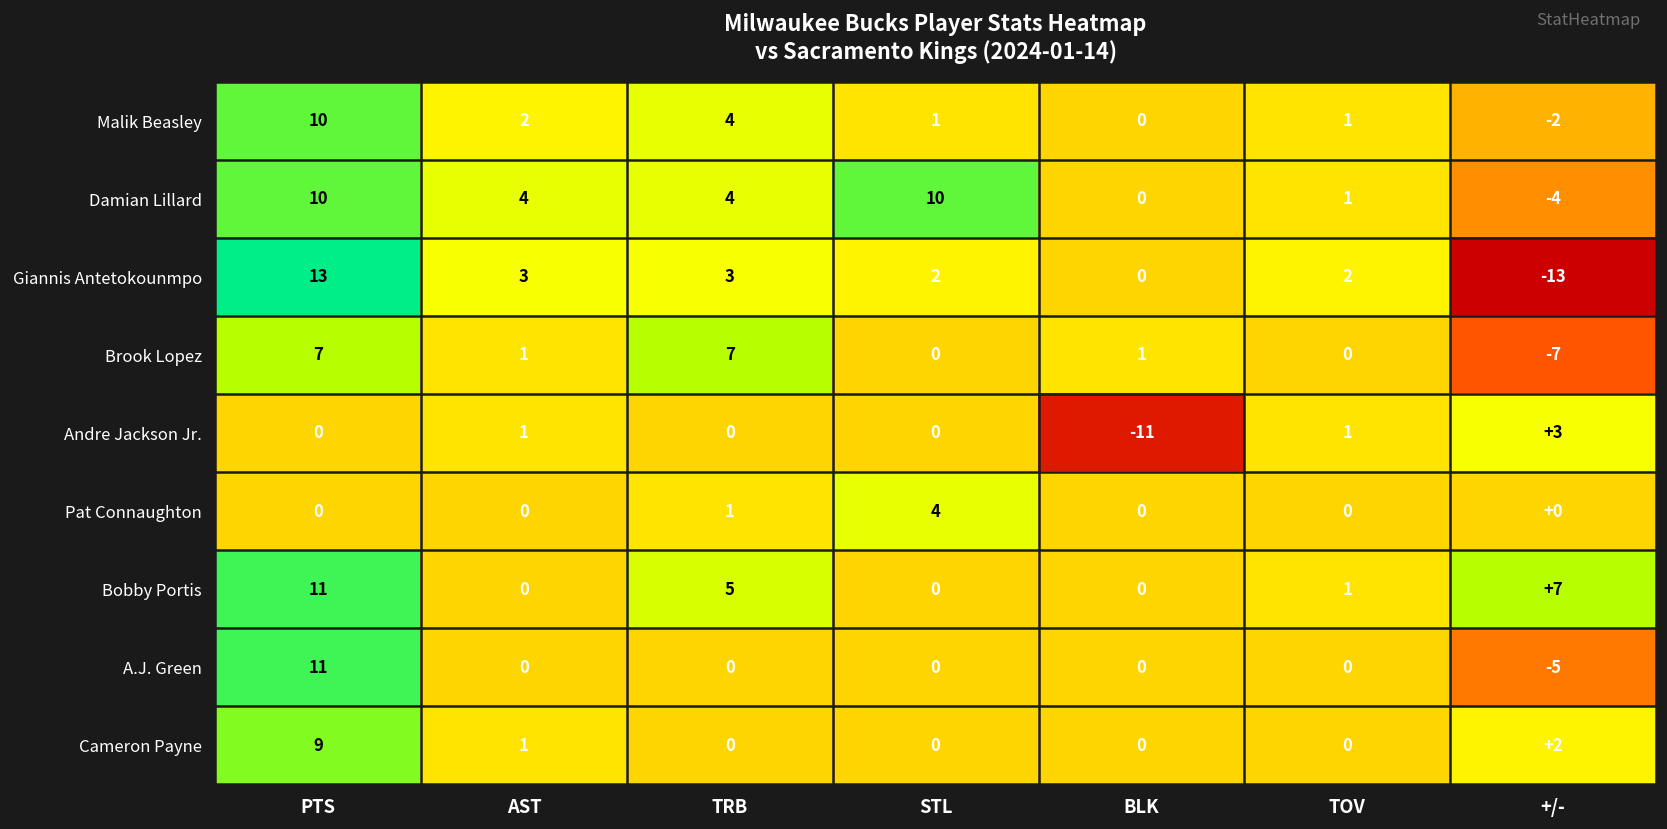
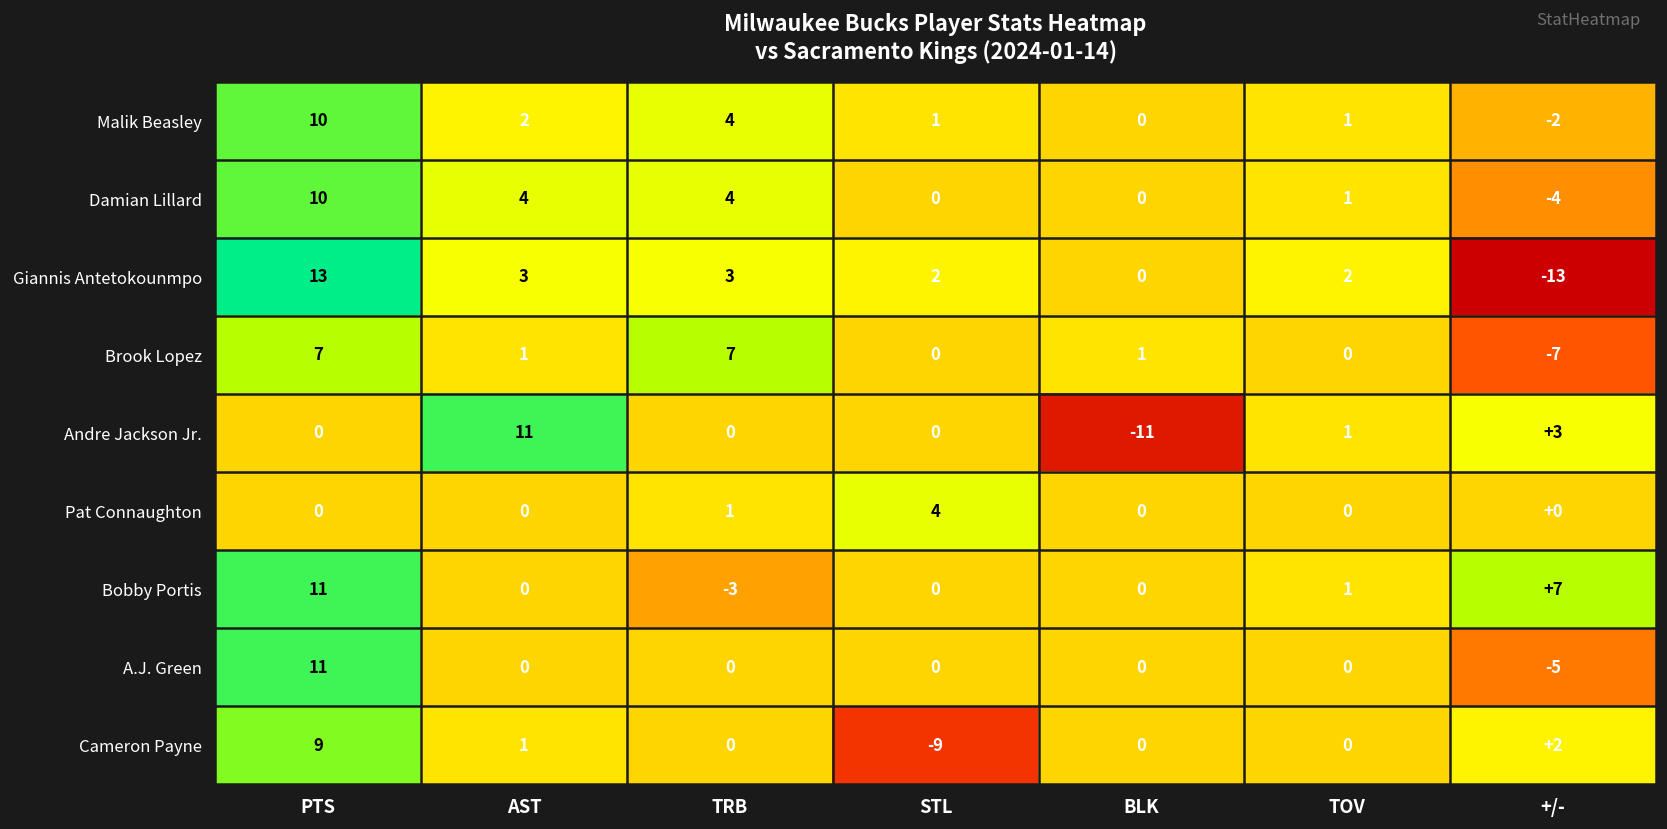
  {
    "Malik Beasley": {
      "PTS": "10",
      "AST": "2",
      "TRB": "4",
      "STL": "1",
      "BLK": "0",
      "TOV": "1",
      "+/-": "-2"
    },
    "Damian Lillard": {
      "PTS": "10",
      "AST": "4",
      "TRB": "4",
-     "STL": "10",
+     "STL": "0",
      "BLK": "0",
      "TOV": "1",
      "+/-": "-4"
    },
    "Giannis Antetokounmpo": {
      "PTS": "13",
      "AST": "3",
      "TRB": "3",
      "STL": "2",
      "BLK": "0",
      "TOV": "2",
      "+/-": "-13"
    },
    "Brook Lopez": {
      "PTS": "7",
      "AST": "1",
      "TRB": "7",
      "STL": "0",
      "BLK": "1",
      "TOV": "0",
      "+/-": "-7"
    },
    "Andre Jackson Jr.": {
      "PTS": "0",
-     "AST": "1",
+     "AST": "11",
      "TRB": "0",
      "STL": "0",
      "BLK": "-11",
      "TOV": "1",
      "+/-": "+3"
    },
    "Pat Connaughton": {
      "PTS": "0",
      "AST": "0",
      "TRB": "1",
      "STL": "4",
      "BLK": "0",
      "TOV": "0",
      "+/-": "+0"
    },
    "Bobby Portis": {
      "PTS": "11",
      "AST": "0",
-     "TRB": "5",
+     "TRB": "-3",
      "STL": "0",
      "BLK": "0",
      "TOV": "1",
      "+/-": "+7"
    },
    "A.J. Green": {
      "PTS": "11",
      "AST": "0",
      "TRB": "0",
      "STL": "0",
      "BLK": "0",
      "TOV": "0",
      "+/-": "-5"
    },
    "Cameron Payne": {
      "PTS": "9",
      "AST": "1",
      "TRB": "0",
-     "STL": "0",
+     "STL": "-9",
      "BLK": "0",
      "TOV": "0",
      "+/-": "+2"
    }
  }
